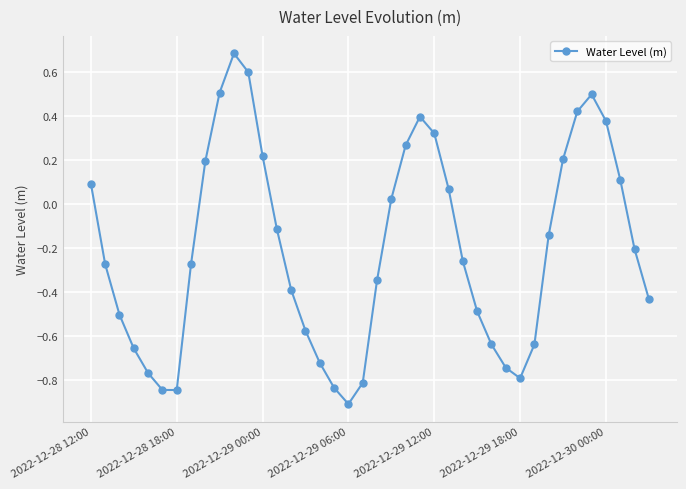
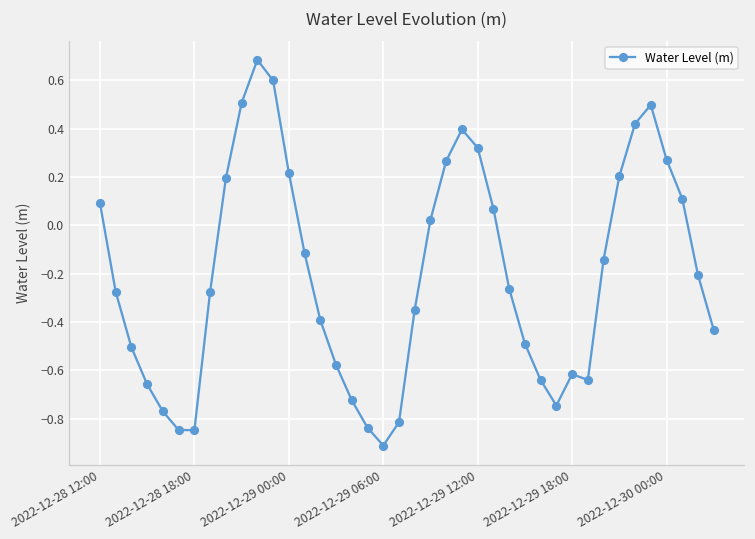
  {
    "2022-12-28 12:00": 0.09,
    "2022-12-28 18:00": -0.85,
    "2022-12-29 00:00": 0.22,
    "2022-12-29 06:00": -0.91,
    "2022-12-29 12:00": 0.32,
-   "2022-12-29 18:00": -0.79,
-   "2022-12-30 00:00": 0.38
+   "2022-12-29 18:00": -0.62,
+   "2022-12-30 00:00": 0.27
  }
